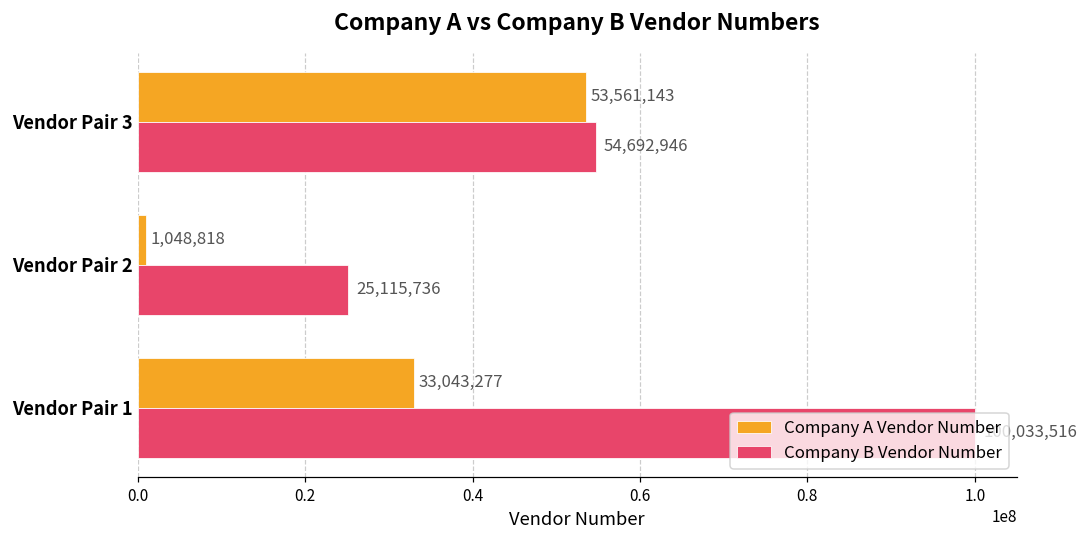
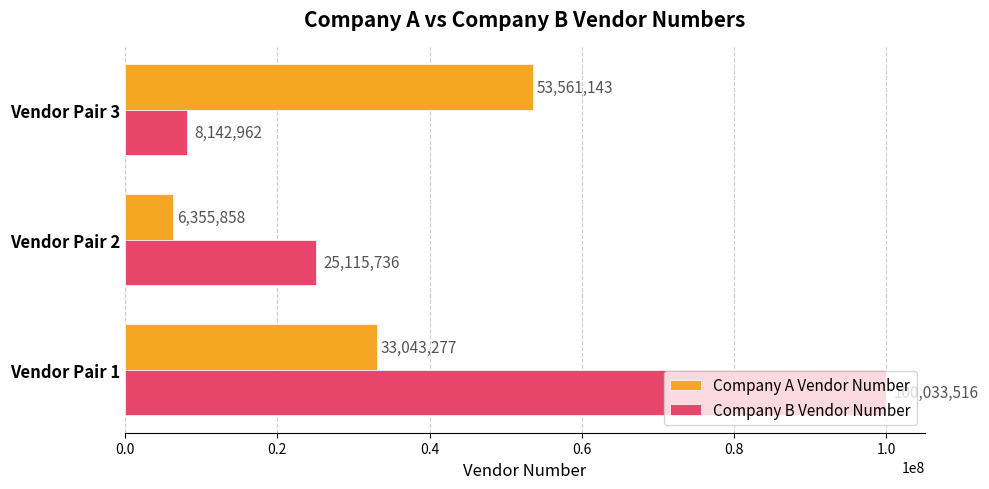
  {
    "Company A Vendor Number": {
      "Vendor Pair 3": "53,561,143",
-     "Vendor Pair 2": "1,048,818",
+     "Vendor Pair 2": "6,355,858",
      "Vendor Pair 1": "33,043,277"
    },
    "Company B Vendor Number": {
-     "Vendor Pair 3": "54,692,946",
+     "Vendor Pair 3": "8,142,962",
      "Vendor Pair 2": "25,115,736"
    }
  }
